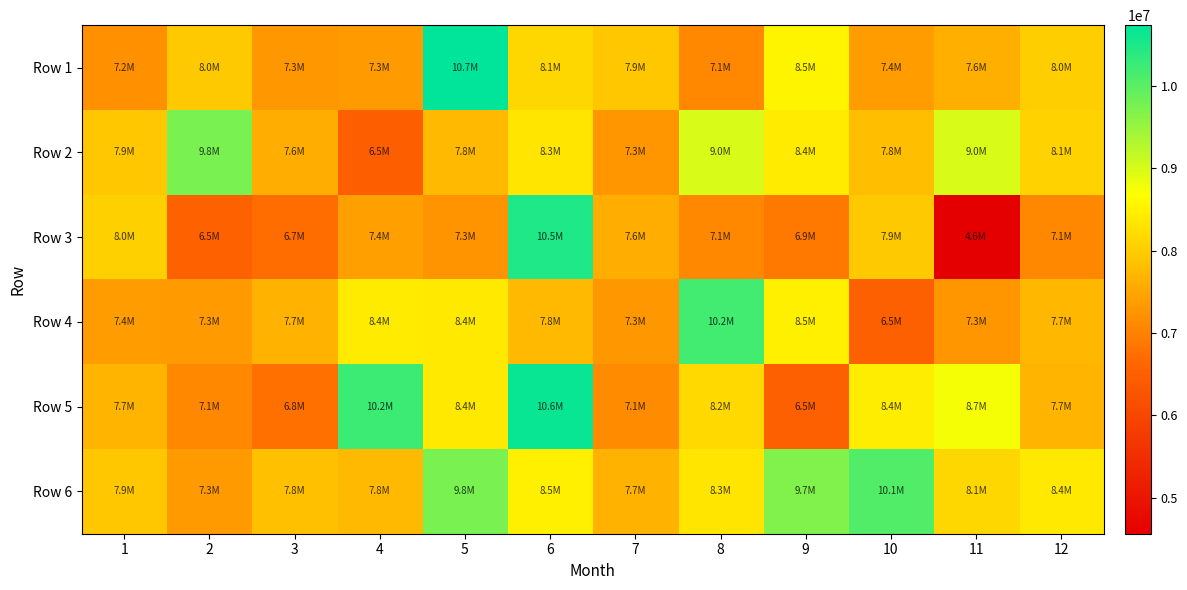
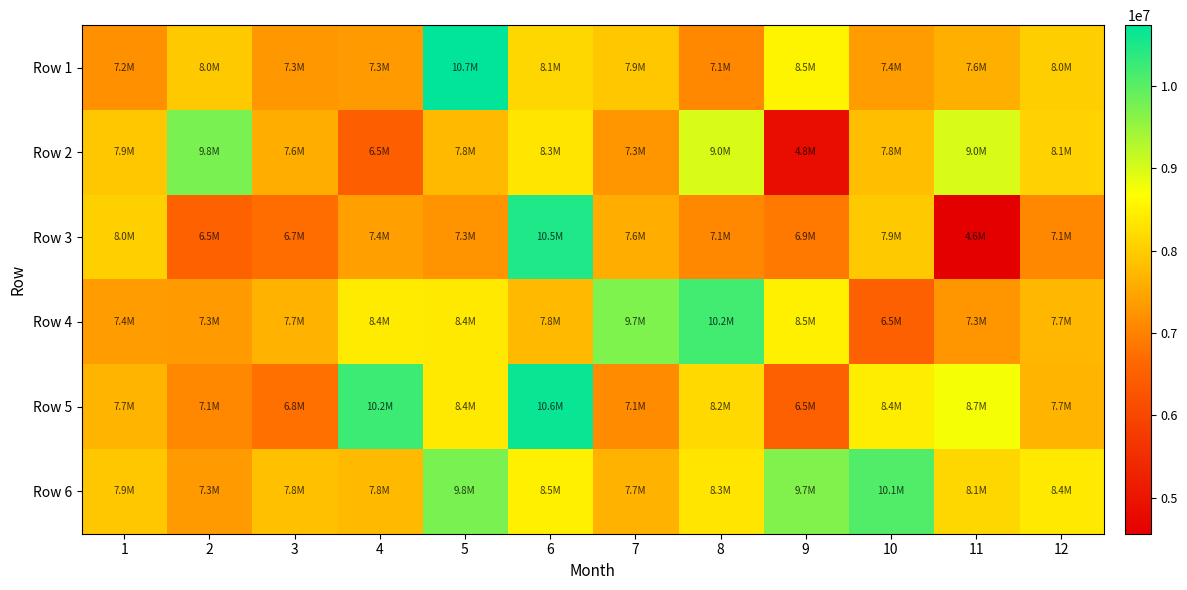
  {
    "Row 1": {
      "1": "7.2M",
      "2": "8.0M",
      "3": "7.3M",
      "4": "7.3M",
      "5": "10.7M",
      "6": "8.1M",
      "7": "7.9M",
      "8": "7.1M",
      "9": "8.5M",
      "10": "7.4M",
      "11": "7.6M",
      "12": "8.0M"
    },
    "Row 2": {
      "1": "7.9M",
      "2": "9.8M",
      "3": "7.6M",
      "4": "6.5M",
      "5": "7.8M",
      "6": "8.3M",
      "7": "7.3M",
      "8": "9.0M",
-     "9": "8.4M",
+     "9": "4.8M",
      "10": "7.8M",
      "11": "9.0M",
      "12": "8.1M"
    },
    "Row 3": {
      "1": "8.0M",
      "2": "6.5M",
      "3": "6.7M",
      "4": "7.4M",
      "5": "7.3M",
      "6": "10.5M",
      "7": "7.6M",
      "8": "7.1M",
      "9": "6.9M",
      "10": "7.9M",
      "11": "4.6M",
      "12": "7.1M"
    },
    "Row 4": {
      "1": "7.4M",
      "2": "7.3M",
      "3": "7.7M",
      "4": "8.4M",
      "5": "8.4M",
      "6": "7.8M",
-     "7": "7.3M",
+     "7": "9.7M",
      "8": "10.2M",
      "9": "8.5M",
      "10": "6.5M",
      "11": "7.3M",
      "12": "7.7M"
    },
    "Row 5": {
      "1": "7.7M",
      "2": "7.1M",
      "3": "6.8M",
      "4": "10.2M",
      "5": "8.4M",
      "6": "10.6M",
      "7": "7.1M",
      "8": "8.2M",
      "9": "6.5M",
      "10": "8.4M",
      "11": "8.7M",
      "12": "7.7M"
    },
    "Row 6": {
      "1": "7.9M",
      "2": "7.3M",
      "3": "7.8M",
      "4": "7.8M",
      "5": "9.8M",
      "6": "8.5M",
      "7": "7.7M",
      "8": "8.3M",
      "9": "9.7M",
      "10": "10.1M",
      "11": "8.1M",
      "12": "8.4M"
    }
  }
